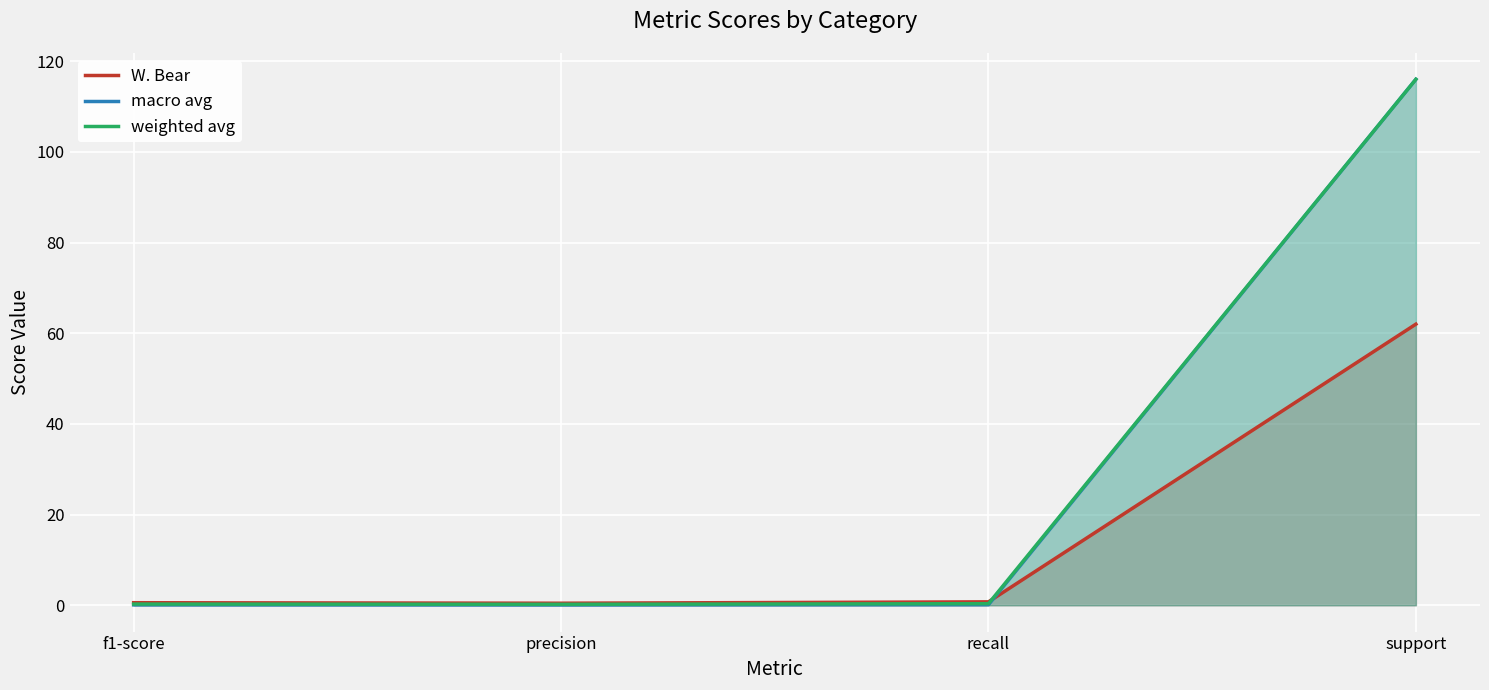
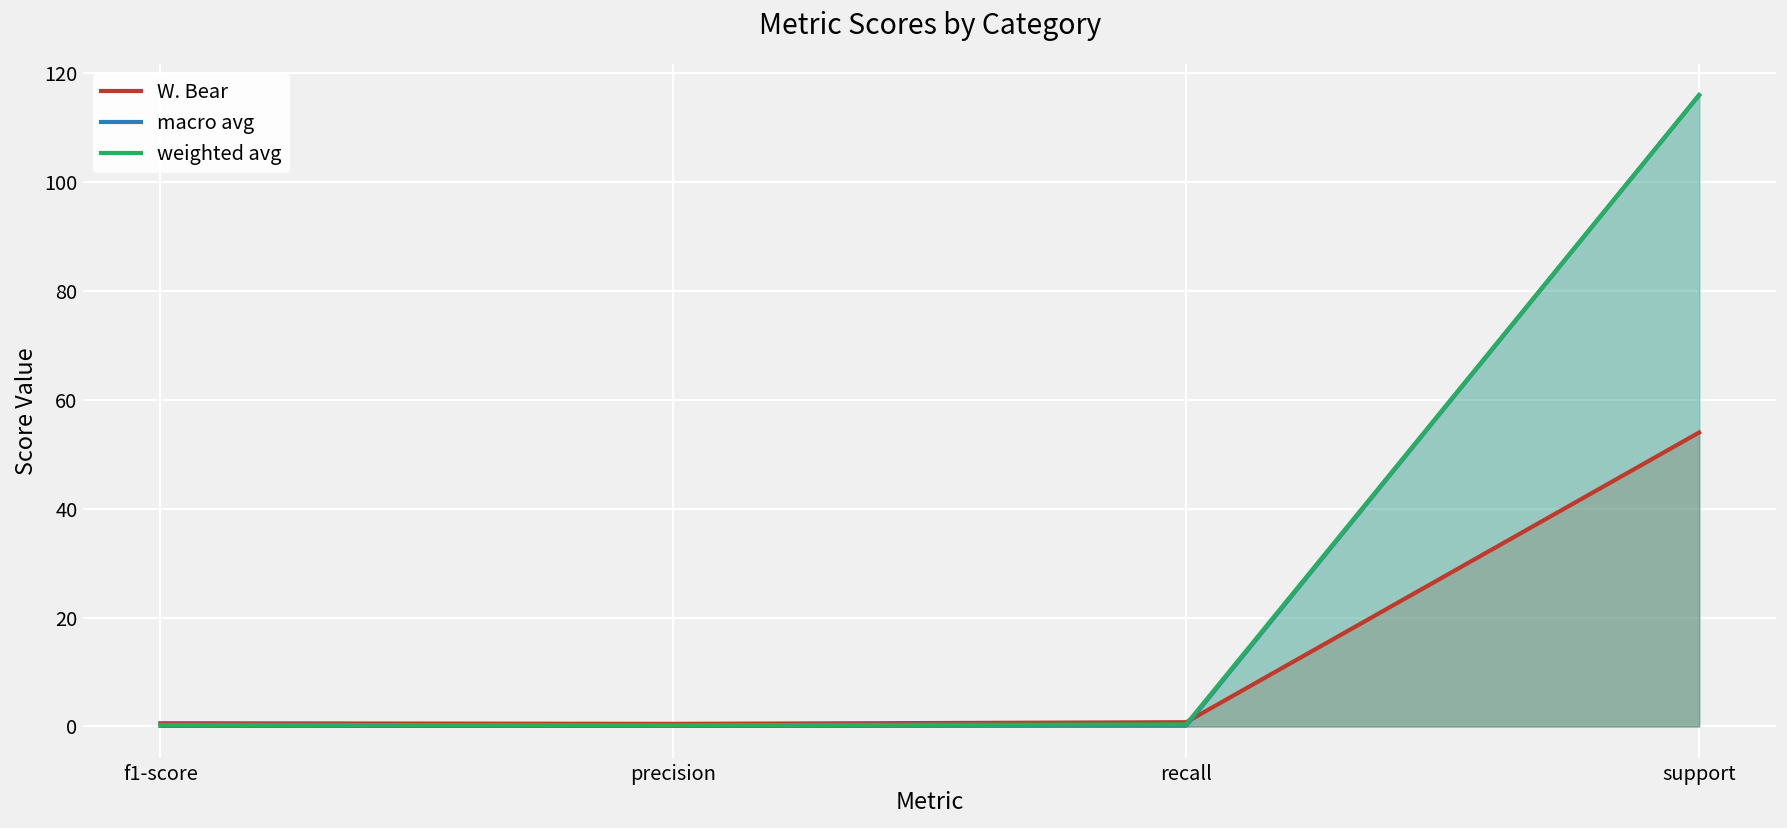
  {
    "W. Bear": {
-     "support": 62
+     "support": 54
    }
  }
